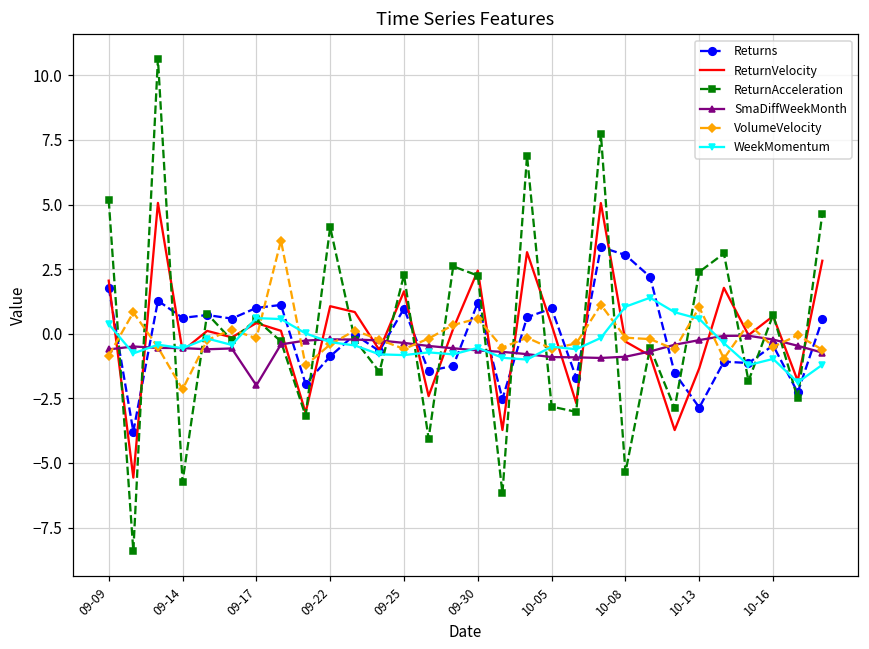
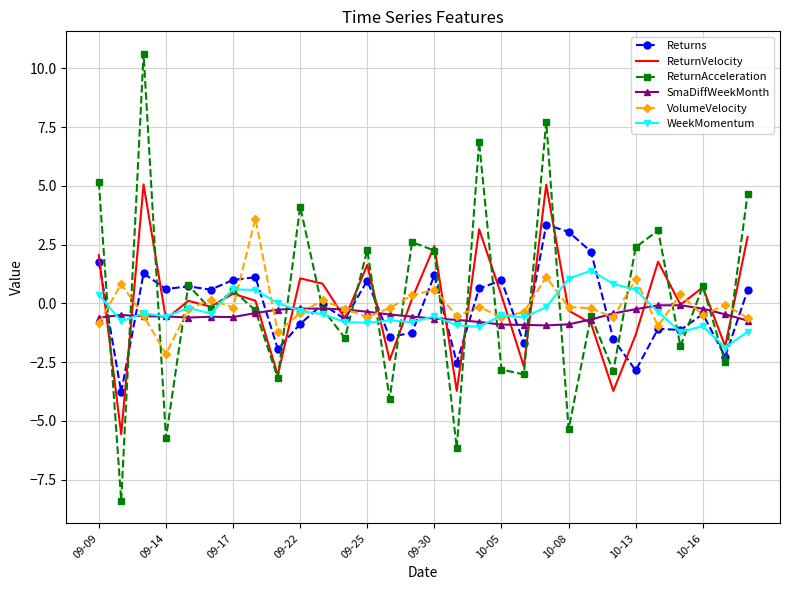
  {
    "Returns": {
      "09-09": 1.8,
      "09-14": 0.6,
      "09-17": 1.0,
      "09-22": -0.9,
      "09-25": 1.0,
      "09-30": 1.2,
      "10-05": 1.0,
      "10-08": 3.0,
      "10-13": -2.9
    },
    "ReturnVelocity": {
      "09-09": 2.1,
      "09-17": 0.4,
      "09-22": 1.1,
      "09-25": 1.6,
      "09-30": 2.4,
      "10-05": 0.3,
      "10-08": -0.3,
      "10-13": -1.3
    },
    "ReturnAcceleration": {
      "09-09": 5.2,
      "09-14": -5.7,
      "09-22": 4.1,
      "09-25": 2.3,
      "09-30": 2.3,
      "10-05": -2.8,
      "10-08": -5.4,
      "10-13": 2.4
    },
    "SmaDiffWeekMonth": {
      "09-09": -0.6,
-     "09-17": -2.0,
+     "09-17": -0.6,
      "09-25": -0.4,
      "10-05": -0.9,
      "10-08": -0.9,
      "10-13": -0.2,
      "10-16": -0.2
    },
    "VolumeVelocity": {
      "09-09": -0.8,
      "09-14": -2.2,
      "09-17": -0.2,
      "09-25": -0.6,
      "09-30": 0.6,
      "10-08": -0.2,
      "10-13": 1.0
    },
    "WeekMomentum": {
      "09-09": 0.4,
      "09-25": -0.8,
      "10-08": 1.0,
      "10-13": 0.6,
      "10-16": -1.0
    }
  }
